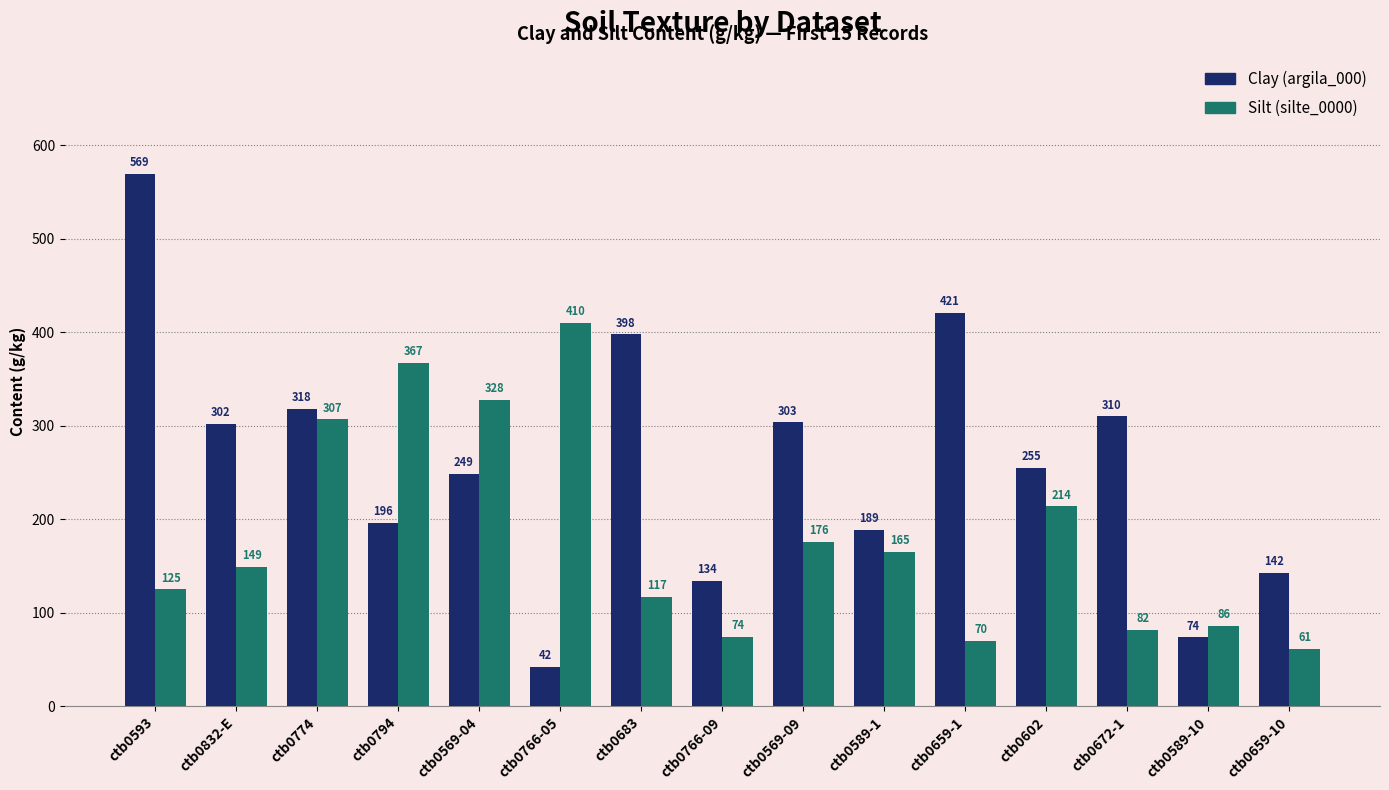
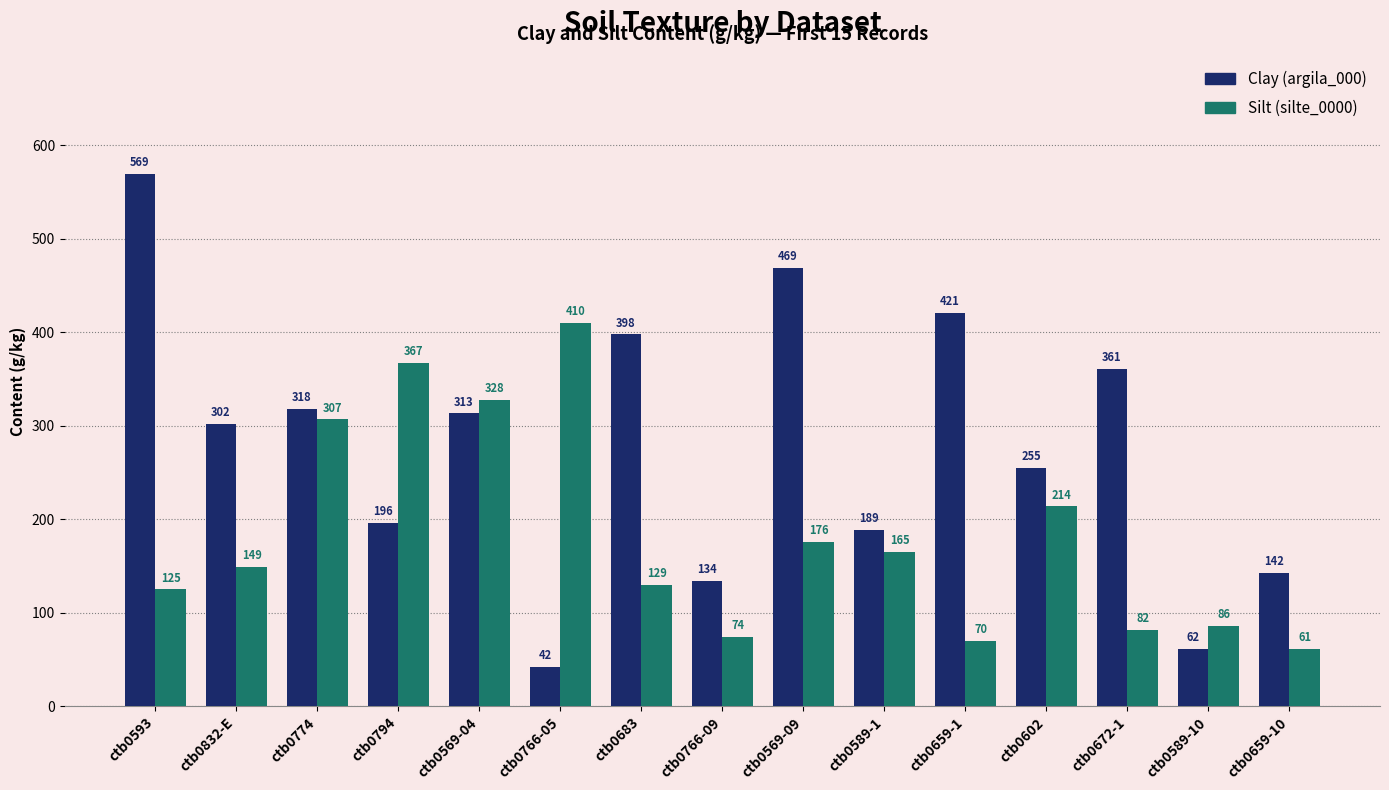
  {
    "Clay (argila_000)": {
      "ctb0593": 569,
      "ctb0832-E": 302,
      "ctb0774": 318,
      "ctb0794": 196,
-     "ctb0569-04": 249,
+     "ctb0569-04": 313,
      "ctb0766-05": 42,
      "ctb0683": 398,
      "ctb0766-09": 134,
-     "ctb0569-09": 303,
+     "ctb0569-09": 469,
      "ctb0589-1": 189,
      "ctb0659-1": 421,
      "ctb0602": 255,
-     "ctb0672-1": 310,
-     "ctb0589-10": 74,
+     "ctb0672-1": 361,
+     "ctb0589-10": 62,
      "ctb0659-10": 142
    },
    "Silt (silte_0000)": {
      "ctb0593": 125,
      "ctb0832-E": 149,
      "ctb0774": 307,
      "ctb0794": 367,
      "ctb0569-04": 328,
      "ctb0766-05": 410,
-     "ctb0683": 117,
+     "ctb0683": 129,
      "ctb0766-09": 74,
      "ctb0569-09": 176,
      "ctb0589-1": 165,
      "ctb0659-1": 70,
      "ctb0602": 214,
      "ctb0672-1": 82,
      "ctb0589-10": 86,
      "ctb0659-10": 61
    }
  }
